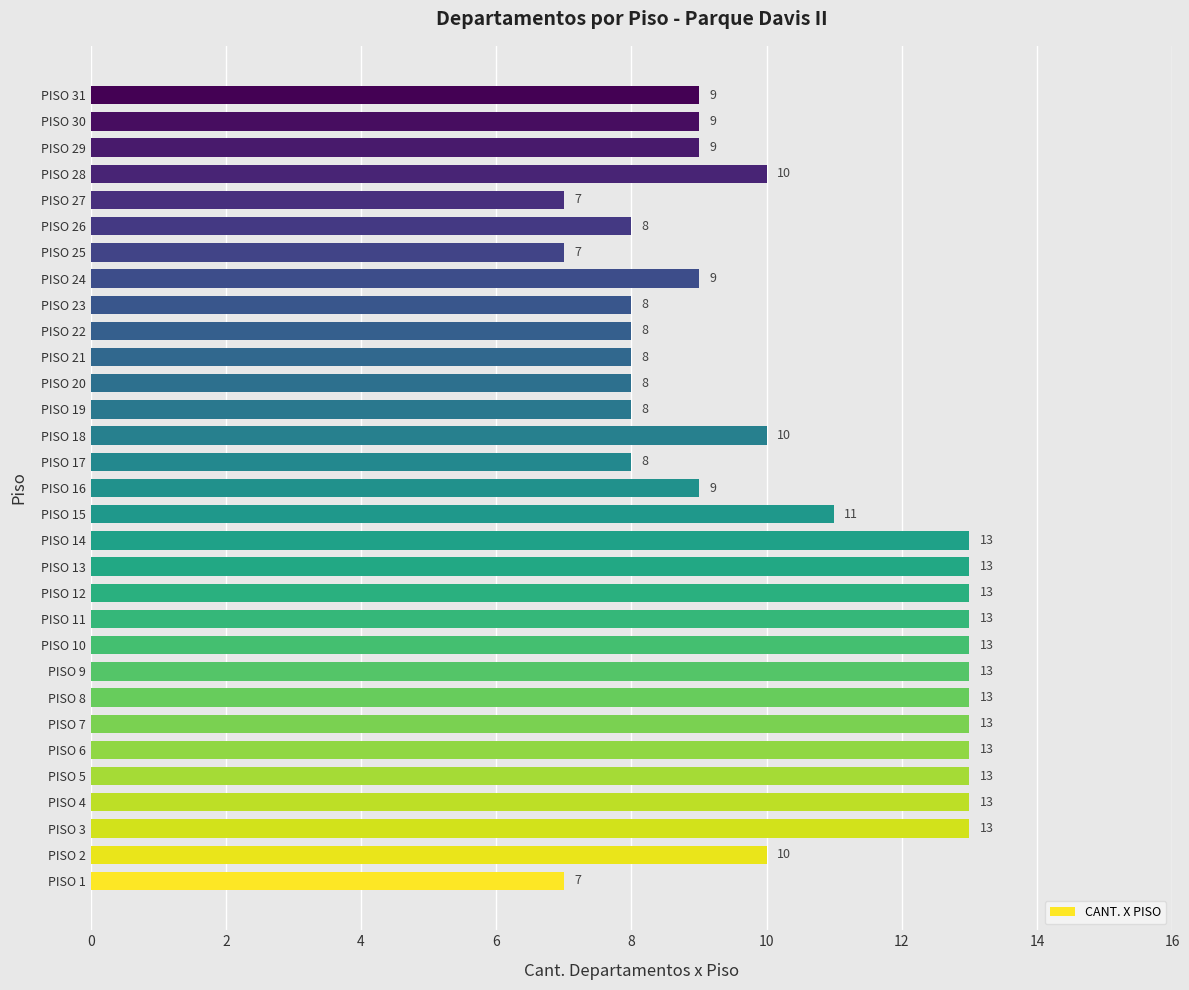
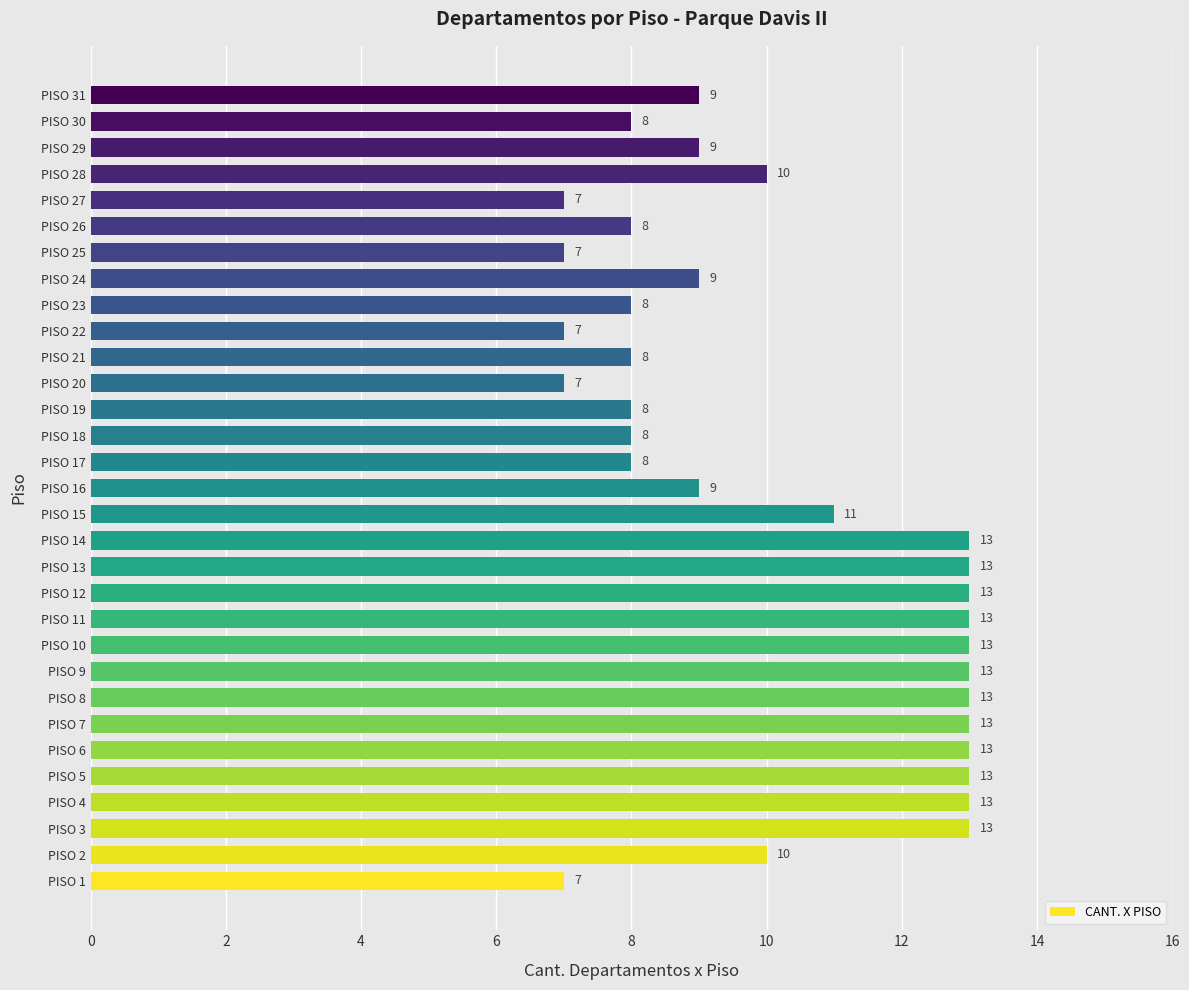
  {
    "PISO 31": 9,
-   "PISO 30": 9,
+   "PISO 30": 8,
    "PISO 29": 9,
    "PISO 28": 10,
    "PISO 27": 7,
    "PISO 26": 8,
    "PISO 25": 7,
    "PISO 24": 9,
    "PISO 23": 8,
-   "PISO 22": 8,
+   "PISO 22": 7,
    "PISO 21": 8,
-   "PISO 20": 8,
+   "PISO 20": 7,
    "PISO 19": 8,
-   "PISO 18": 10,
+   "PISO 18": 8,
    "PISO 17": 8,
    "PISO 16": 9,
    "PISO 15": 11,
    "PISO 14": 13,
    "PISO 13": 13,
    "PISO 12": 13,
    "PISO 11": 13,
    "PISO 10": 13,
    "PISO 9": 13,
    "PISO 8": 13,
    "PISO 7": 13,
    "PISO 6": 13,
    "PISO 5": 13,
    "PISO 4": 13,
    "PISO 3": 13,
    "PISO 2": 10,
    "PISO 1": 7
  }
